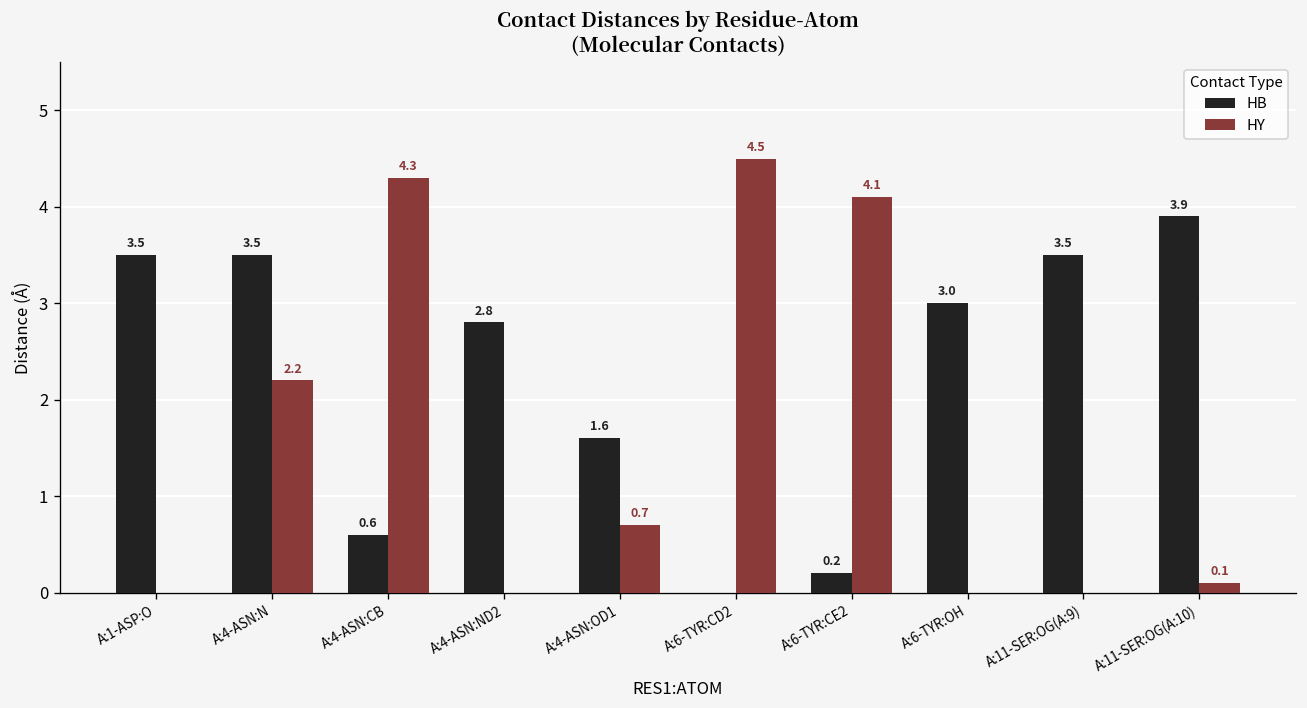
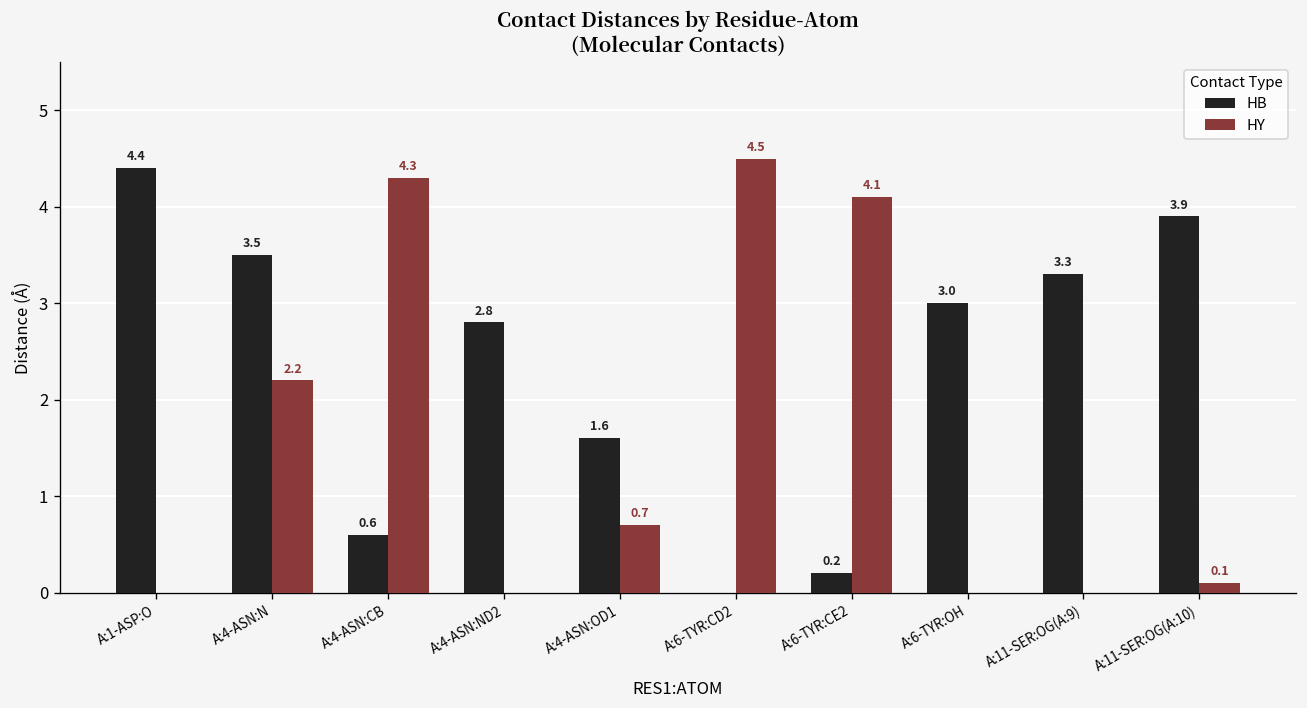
  {
    "HB": {
-     "A:1-ASP:O": 3.5,
+     "A:1-ASP:O": 4.4,
      "A:4-ASN:N": 3.5,
      "A:4-ASN:CB": 0.6,
      "A:4-ASN:ND2": 2.8,
      "A:4-ASN:OD1": 1.6,
      "A:6-TYR:CE2": 0.2,
      "A:6-TYR:OH": 3.0,
-     "A:11-SER:OG(A:9)": 3.5,
+     "A:11-SER:OG(A:9)": 3.3,
      "A:11-SER:OG(A:10)": 3.9
    },
    "HY": {
      "A:4-ASN:N": 2.2,
      "A:4-ASN:CB": 4.3,
      "A:4-ASN:OD1": 0.7,
      "A:6-TYR:CD2": 4.5,
      "A:6-TYR:CE2": 4.1,
      "A:11-SER:OG(A:10)": 0.1
    }
  }
